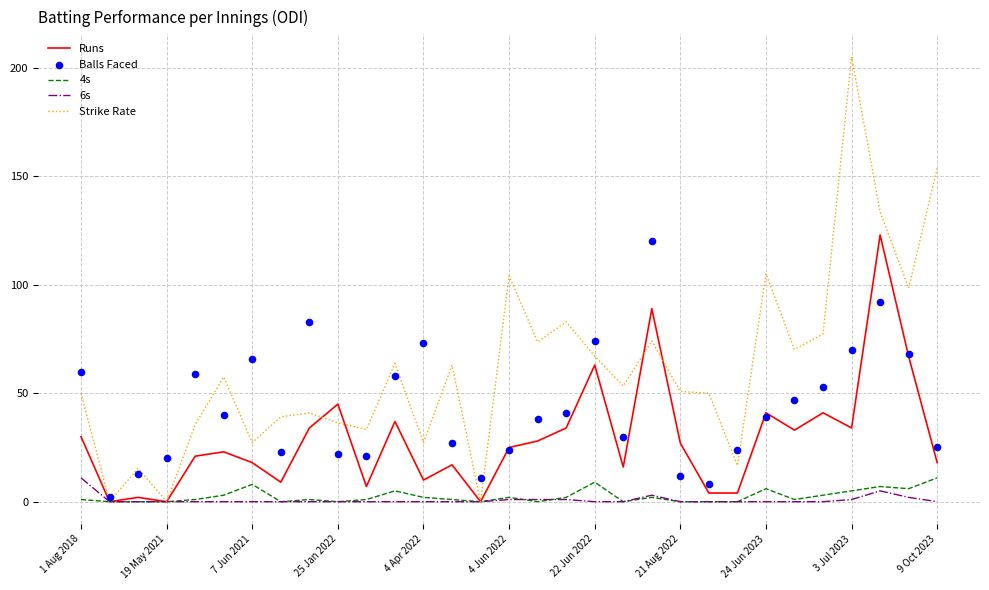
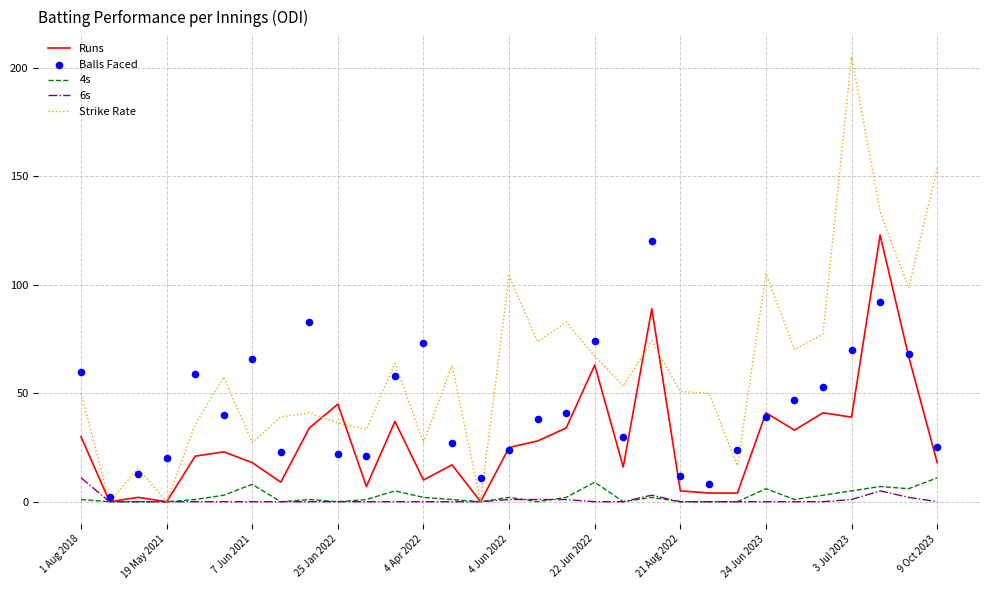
  {
    "Runs": {
      "1 Aug 2018": 30,
      "7 Jun 2021": 18,
      "25 Jan 2022": 45,
      "4 Apr 2022": 10,
      "22 Jun 2022": 63,
-     "21 Aug 2022": 27,
+     "21 Aug 2022": 5,
      "24 Jun 2023": 41,
-     "3 Jul 2023": 34,
+     "3 Jul 2023": 39,
      "9 Oct 2023": 18
    },
    "4s": {
      "1 Aug 2018": 1,
      "7 Jun 2021": 8,
      "4 Apr 2022": 2,
      "22 Jun 2022": 9,
      "24 Jun 2023": 6,
      "3 Jul 2023": 5,
      "9 Oct 2023": 11
    },
    "6s": {
      "1 Aug 2018": 11,
      "7 Jun 2021": 0,
      "4 Apr 2022": 0,
      "22 Jun 2022": 0,
      "24 Jun 2023": 0,
      "3 Jul 2023": 1,
      "9 Oct 2023": 0
    },
    "Strike Rate": {
      "1 Aug 2018": 50,
      "7 Jun 2021": 27,
      "25 Jan 2022": 36,
      "4 Apr 2022": 27,
      "4 Jun 2022": 104,
      "22 Jun 2022": 67,
      "21 Aug 2022": 51,
      "24 Jun 2023": 105,
      "3 Jul 2023": 205,
      "9 Oct 2023": 154
    }
  }
